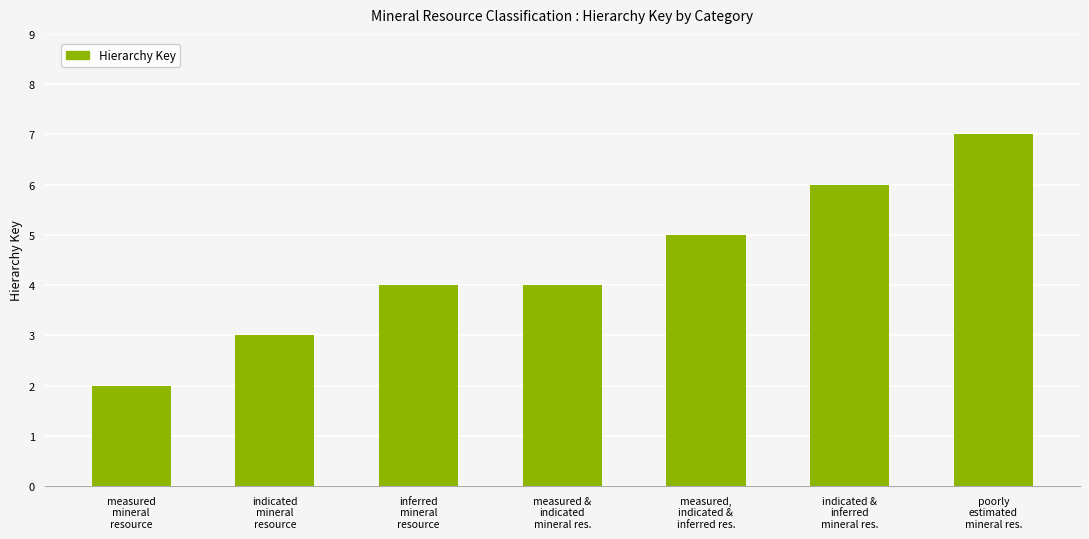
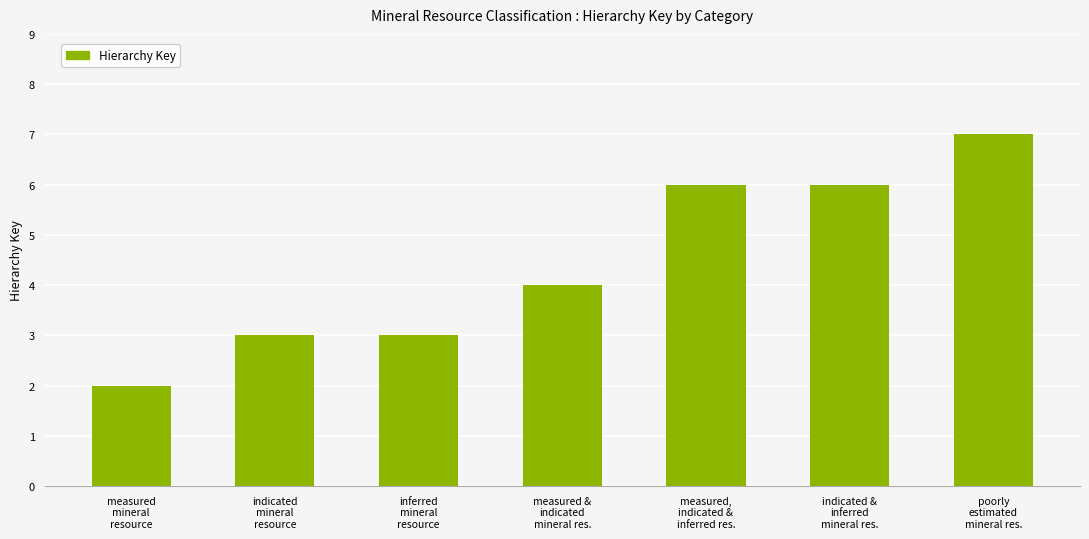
  {
    "measured mineral resource": 2,
    "indicated mineral resource": 3,
-   "inferred mineral resource": 4,
+   "inferred mineral resource": 3,
    "measured & indicated mineral res.": 4,
-   "measured, indicated & inferred res.": 5,
+   "measured, indicated & inferred res.": 6,
    "indicated & inferred mineral res.": 6,
    "poorly estimated mineral res.": 7
  }
